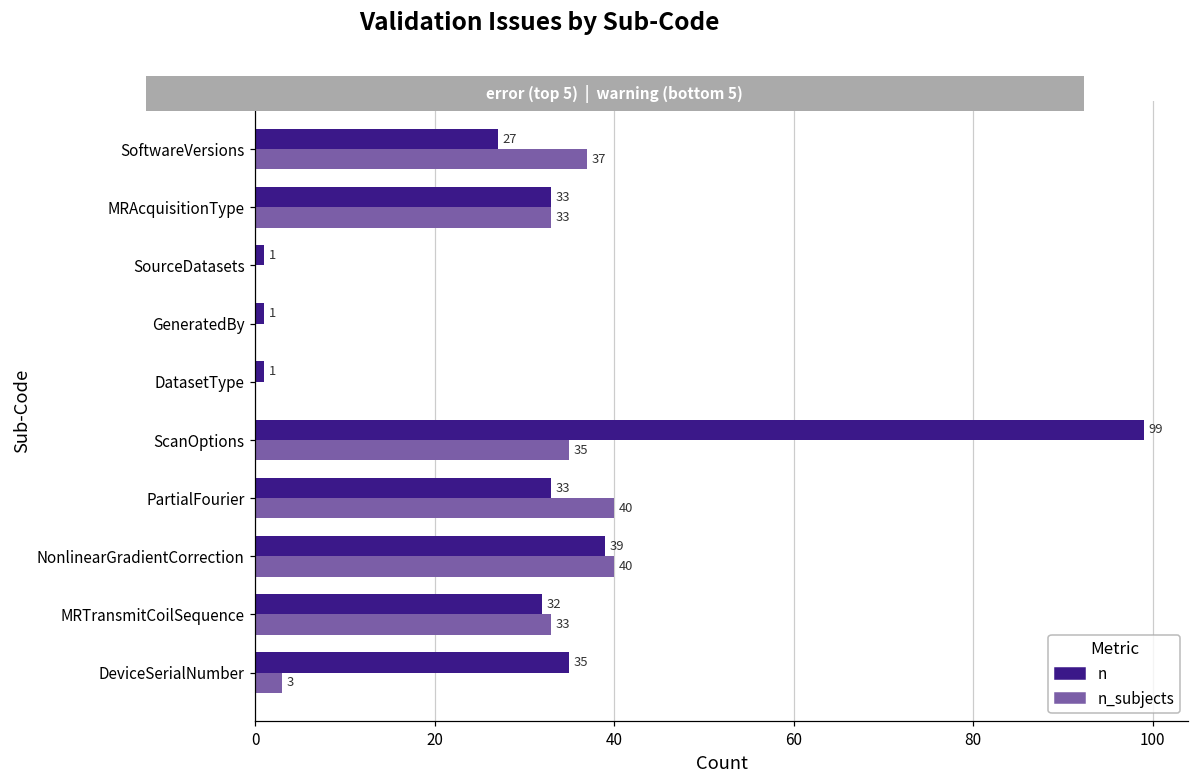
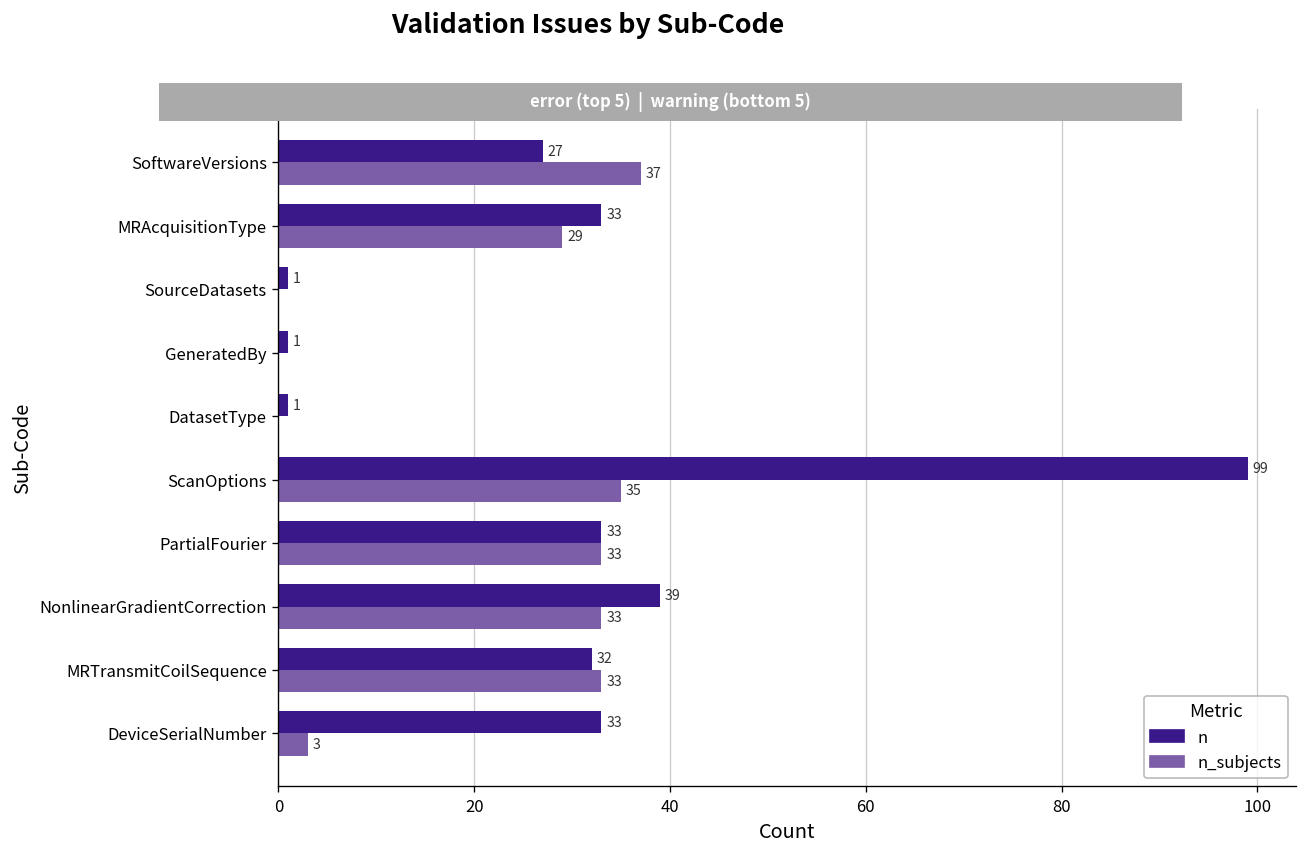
  {
    "n": {
      "SoftwareVersions": 27,
      "MRAcquisitionType": 33,
      "SourceDatasets": 1,
      "GeneratedBy": 1,
      "DatasetType": 1,
      "ScanOptions": 99,
      "PartialFourier": 33,
      "NonlinearGradientCorrection": 39,
      "MRTransmitCoilSequence": 32,
-     "DeviceSerialNumber": 35
+     "DeviceSerialNumber": 33
    },
    "n_subjects": {
      "SoftwareVersions": 37,
-     "MRAcquisitionType": 33,
+     "MRAcquisitionType": 29,
      "ScanOptions": 35,
-     "PartialFourier": 40,
-     "NonlinearGradientCorrection": 40,
+     "PartialFourier": 33,
+     "NonlinearGradientCorrection": 33,
      "MRTransmitCoilSequence": 33,
      "DeviceSerialNumber": 3
    }
  }
